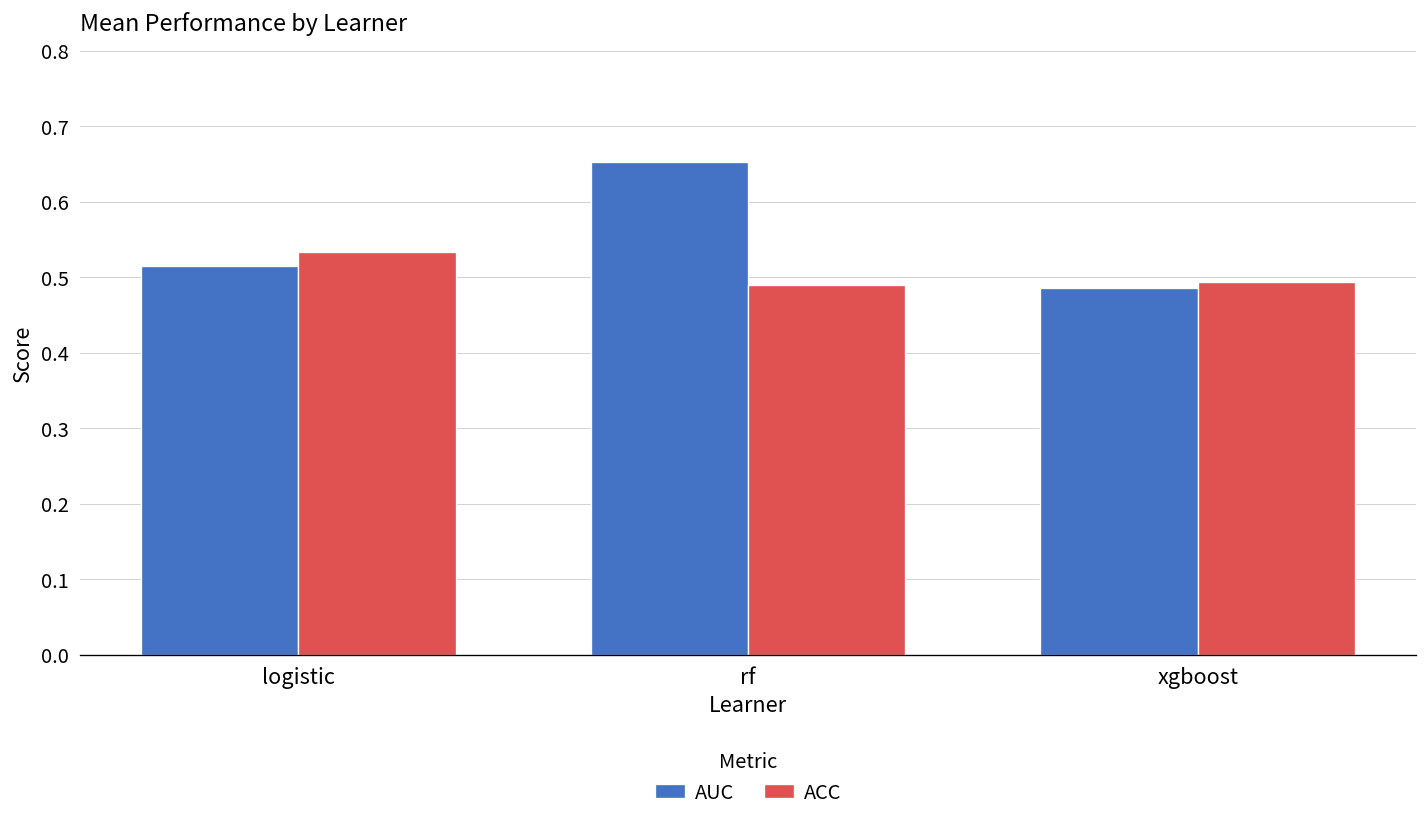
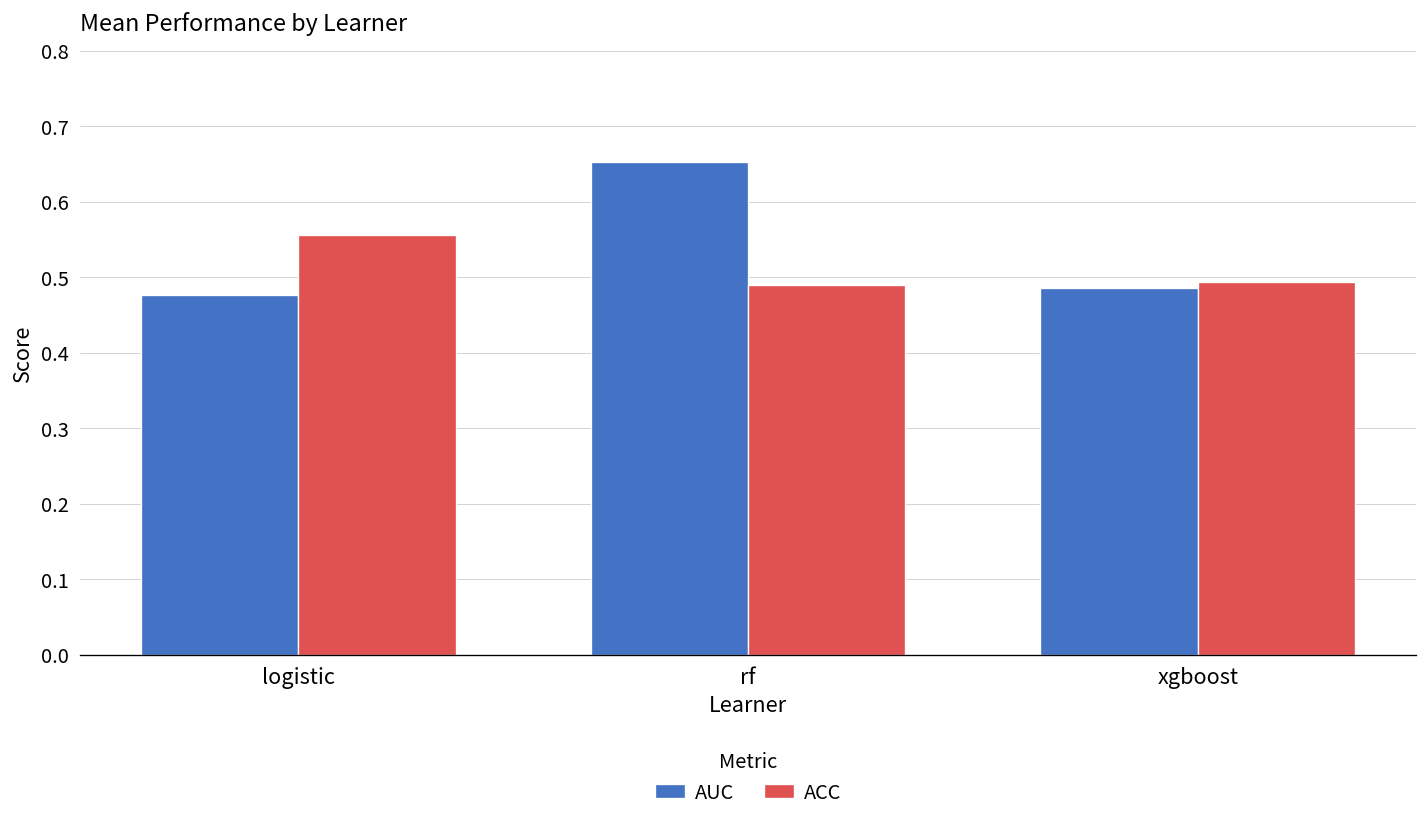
  {
    "AUC": {
-     "logistic": 0.52,
+     "logistic": 0.48,
      "rf": 0.65,
      "xgboost": 0.49
    },
    "ACC": {
-     "logistic": 0.53,
+     "logistic": 0.56,
      "rf": 0.49,
      "xgboost": 0.49
    }
  }
